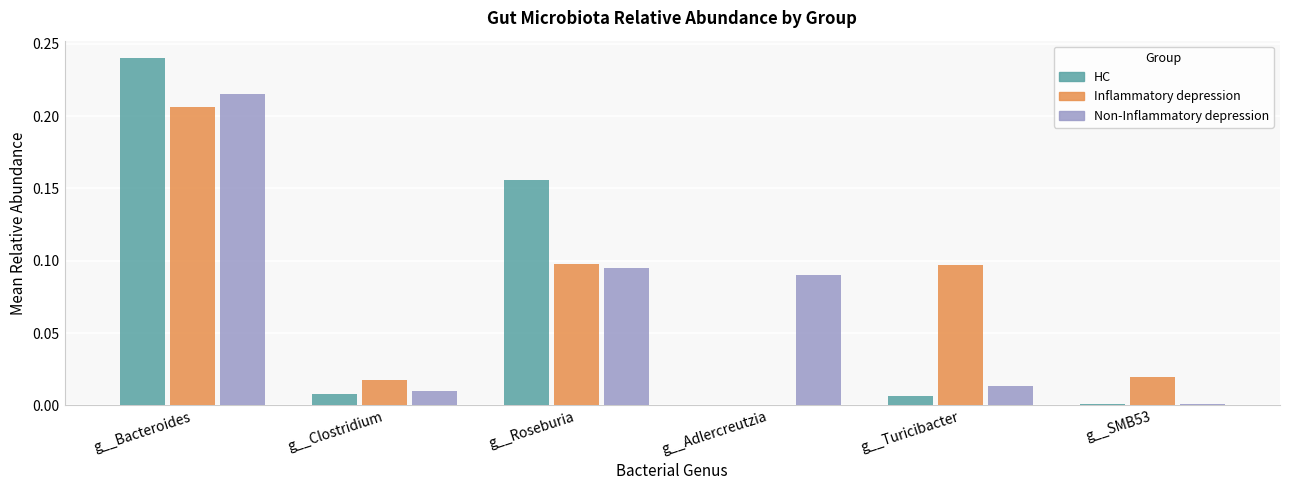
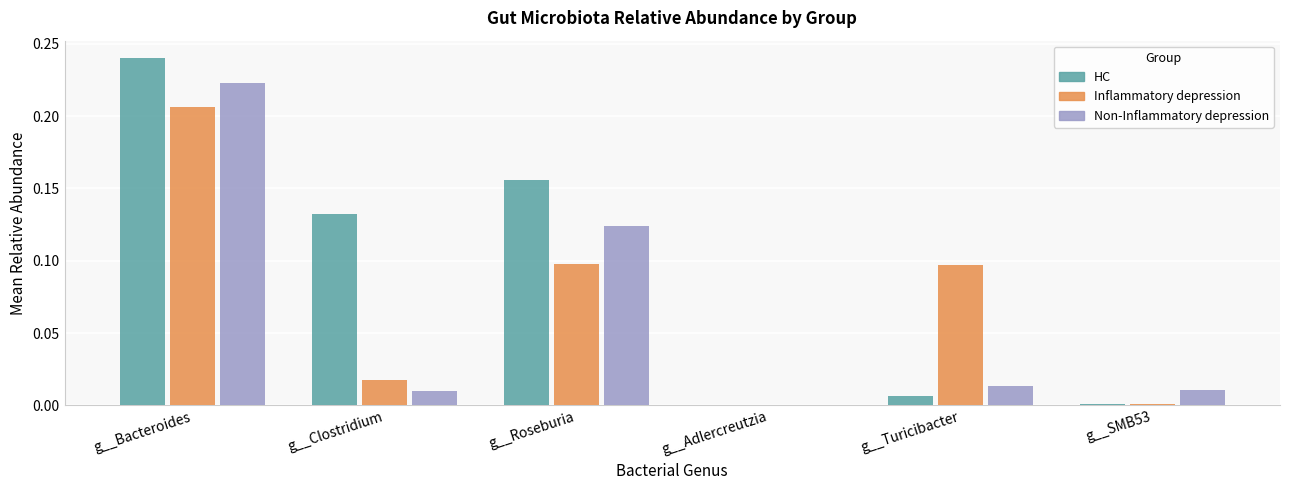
  {
    "HC": {
      "g__Bacteroides": 0.240,
-     "g__Clostridium": 0.008,
+     "g__Clostridium": 0.132,
      "g__Roseburia": 0.156,
      "g__Turicibacter": 0.007
    },
    "Inflammatory depression": {
      "g__Bacteroides": 0.206,
      "g__Clostridium": 0.018,
      "g__Roseburia": 0.098,
      "g__Turicibacter": 0.097,
-     "g__SMB53": 0.019
+     "g__SMB53": 0.001
    },
    "Non-Inflammatory depression": {
-     "g__Bacteroides": 0.215,
+     "g__Bacteroides": 0.223,
      "g__Clostridium": 0.010,
-     "g__Roseburia": 0.095,
-     "g__Adlercreutzia": 0.090,
+     "g__Roseburia": 0.124,
+     "g__Adlercreutzia": 0.000,
      "g__Turicibacter": 0.013,
-     "g__SMB53": 0.001
+     "g__SMB53": 0.011
    }
  }
